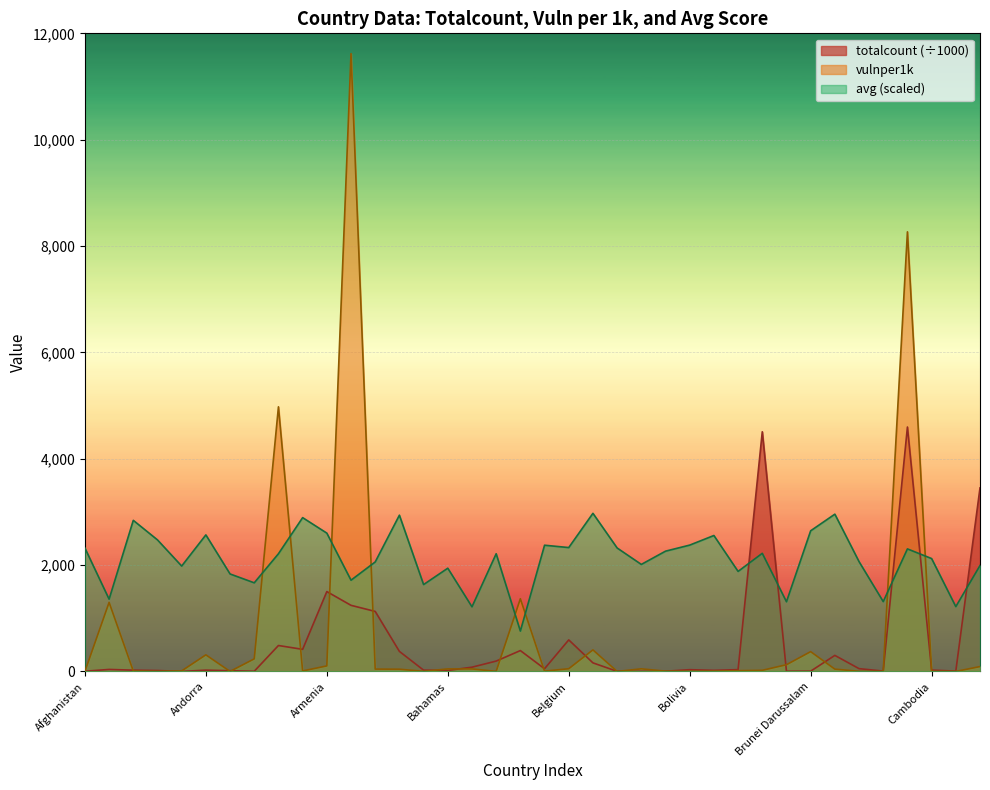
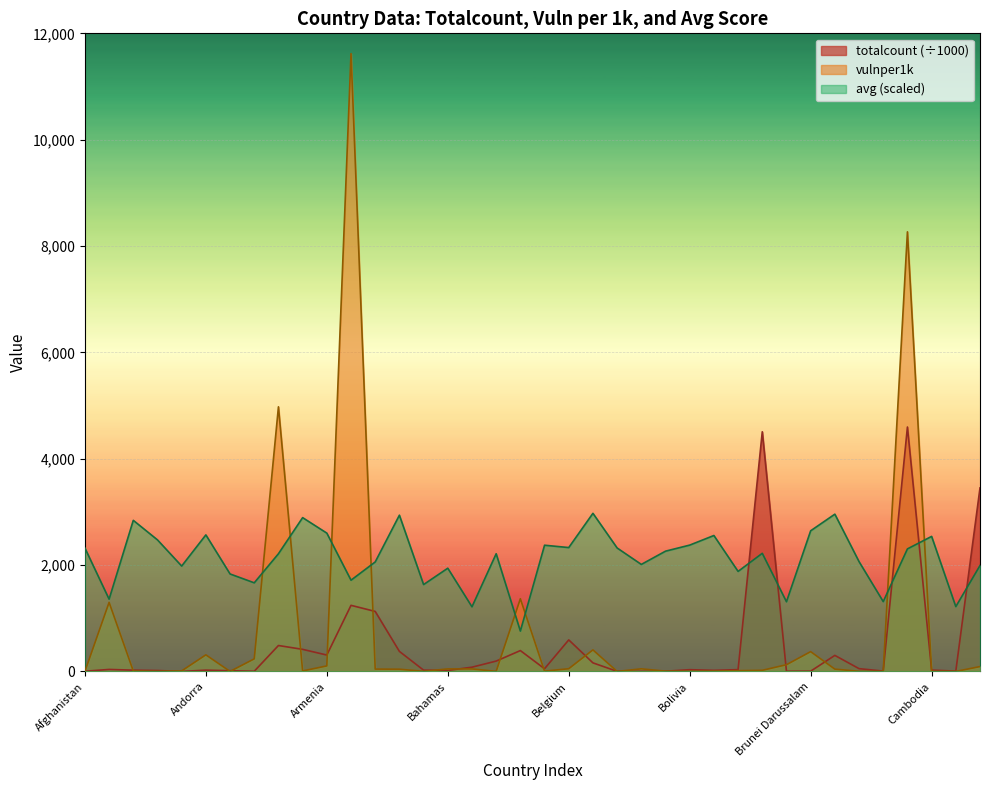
  {
    "totalcount (÷1000)": {
      "Andorra": "0",
-     "Armenia": "1,500",
+     "Armenia": "300",
      "Belgium": "600",
      "Brunei Darussalam": "0"
    },
    "vulnper1k": {
      "Andorra": "300",
      "Armenia": "100",
      "Belgium": "100",
      "Brunei Darussalam": "400"
    },
    "avg (scaled)": {
      "Afghanistan": "2,300",
      "Andorra": "2,600",
      "Armenia": "2,600",
      "Bahamas": "1,900",
      "Belgium": "2,300",
      "Bolivia": "2,400",
      "Brunei Darussalam": "2,600",
-     "Cambodia": "2,100"
+     "Cambodia": "2,500"
    }
  }
